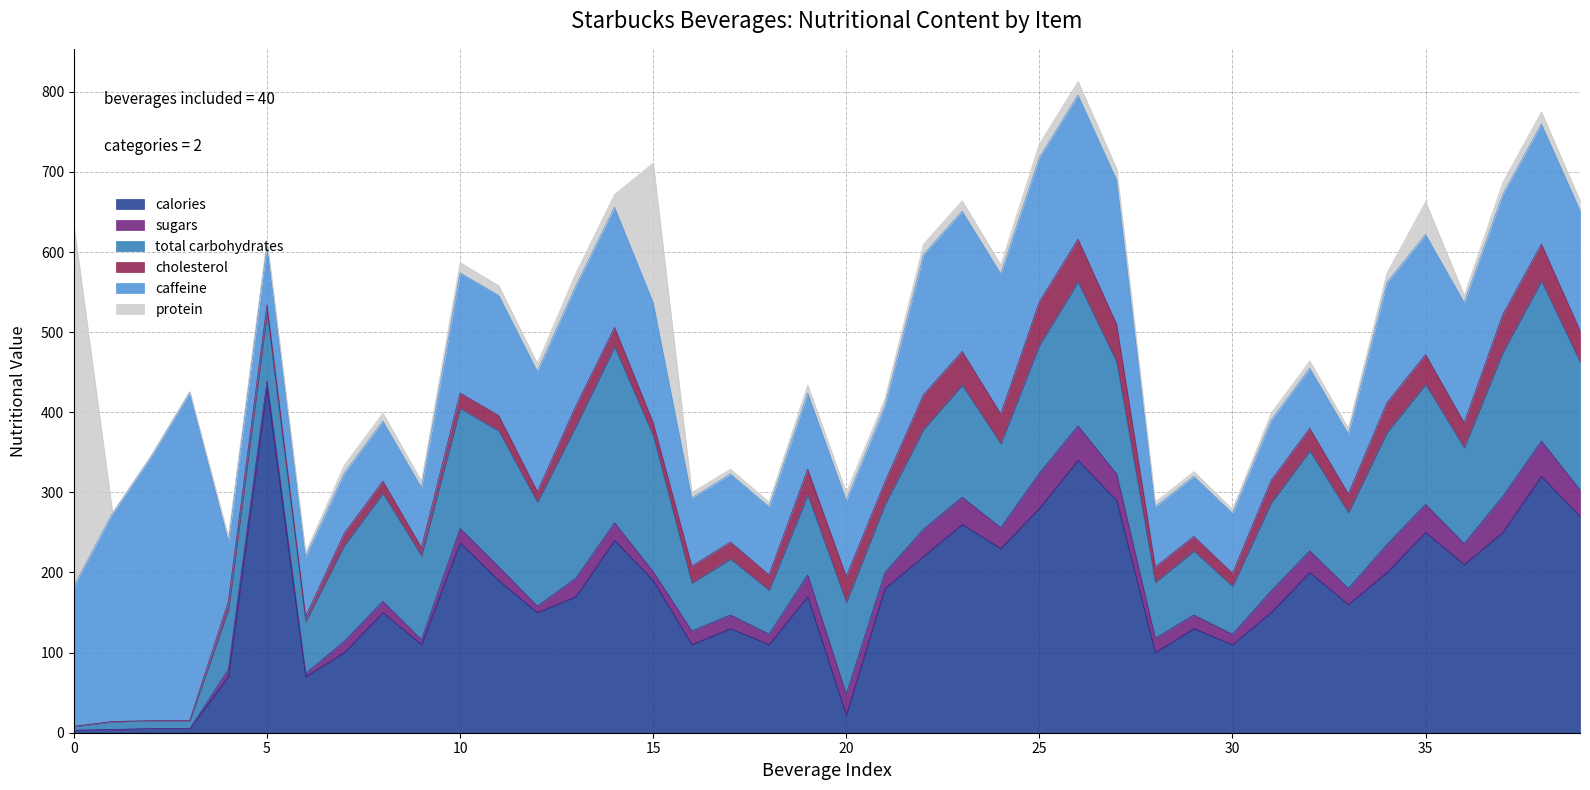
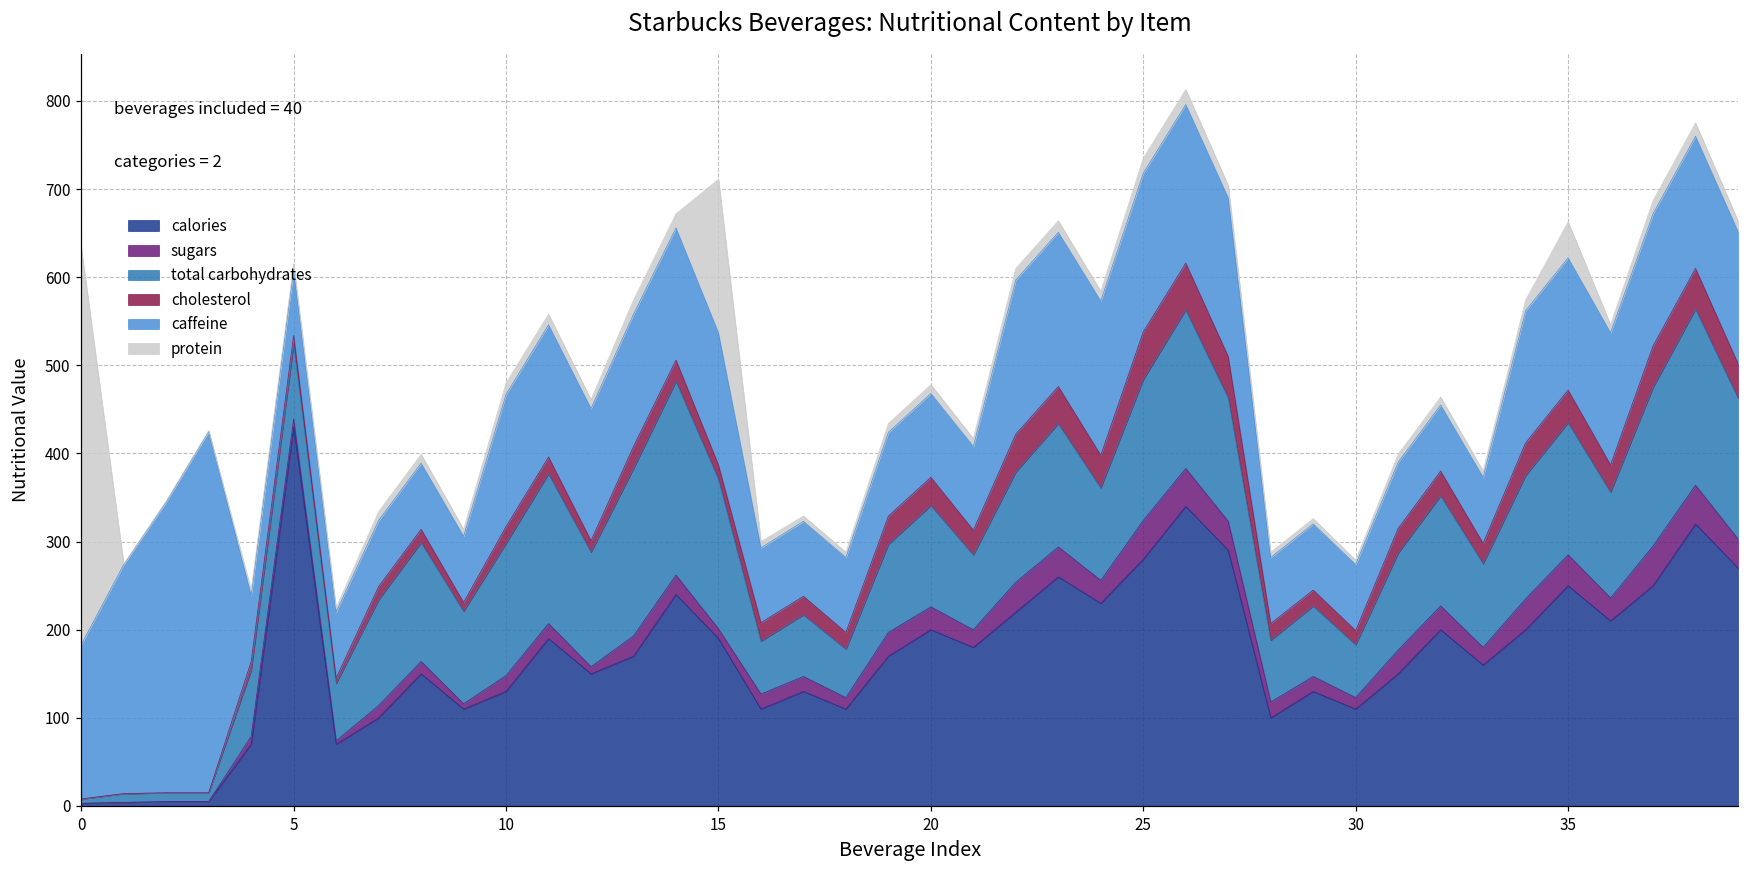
  {
    "calories": {
      "5": 430,
-     "10": 240,
+     "10": 130,
      "15": 190,
-     "20": 20,
+     "20": 200,
      "25": 280,
      "30": 110,
      "35": 250
    },
    "protein": {
      "0": 450,
      "5": 10,
      "10": 10,
      "15": 170,
      "20": 10,
      "25": 20,
      "30": 10,
      "35": 40
    }
  }
